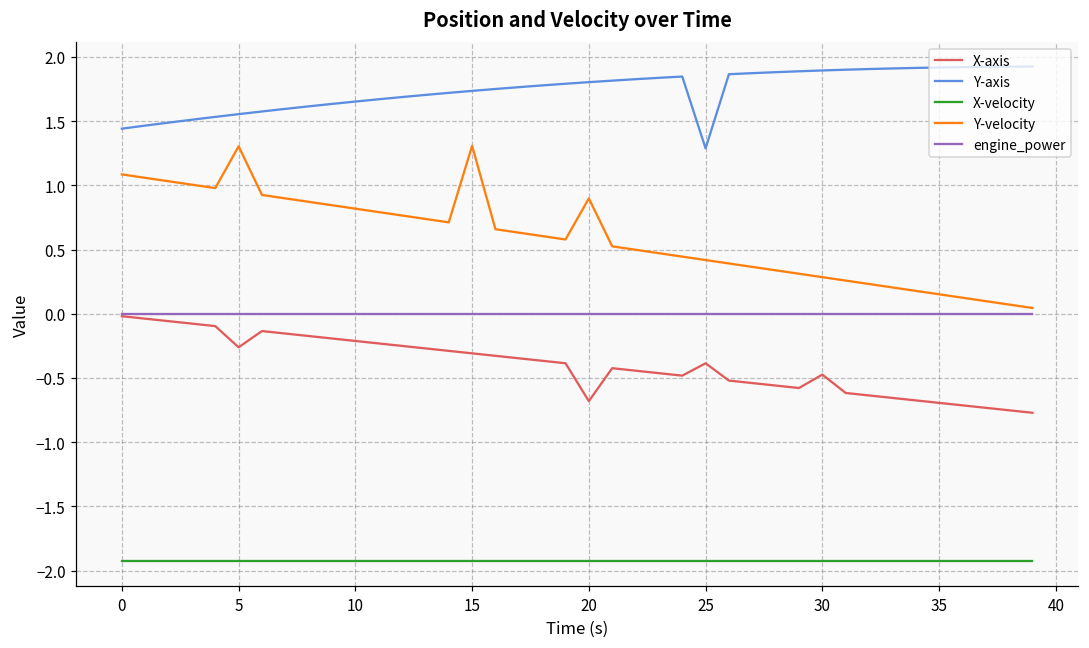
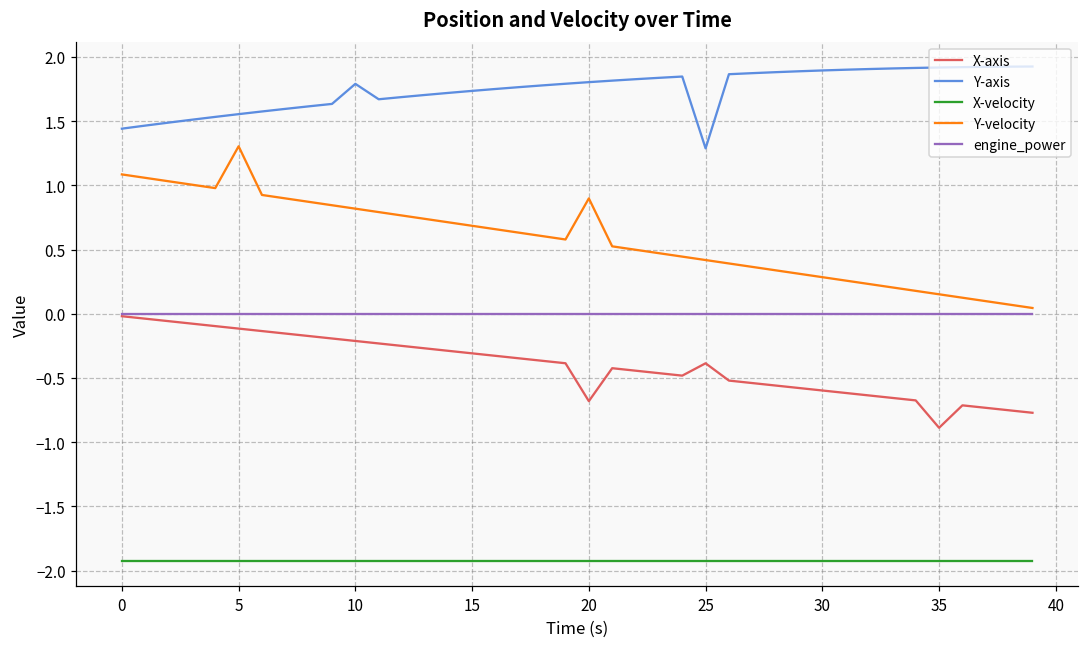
  {
    "X-axis": {
-     "5": -0.26,
+     "5": -0.12,
      "10": -0.21,
      "15": -0.31,
      "20": -0.68,
      "25": -0.39,
-     "30": -0.47,
-     "35": -0.69
+     "30": -0.60,
+     "35": -0.89
    },
    "Y-axis": {
      "0": 1.44,
      "5": 1.55,
-     "10": 1.65,
+     "10": 1.79,
      "15": 1.74,
      "20": 1.80,
      "25": 1.29,
      "30": 1.89
    },
    "X-velocity": {
      "0": -1.93,
      "5": -1.93,
      "10": -1.93,
      "15": -1.93,
      "20": -1.93,
      "25": -1.93,
      "30": -1.93,
      "35": -1.93
    },
    "Y-velocity": {
      "0": 1.08,
      "5": 1.30,
      "10": 0.82,
-     "15": 1.31,
+     "15": 0.68,
      "20": 0.90,
      "25": 0.42,
      "30": 0.28,
      "35": 0.15
    },
    "engine_power": {
      "5": 0.00,
      "10": 0.00,
      "15": 0.00,
      "20": 0.00,
      "25": 0.00,
      "30": 0.00,
      "35": 0.00
    }
  }
